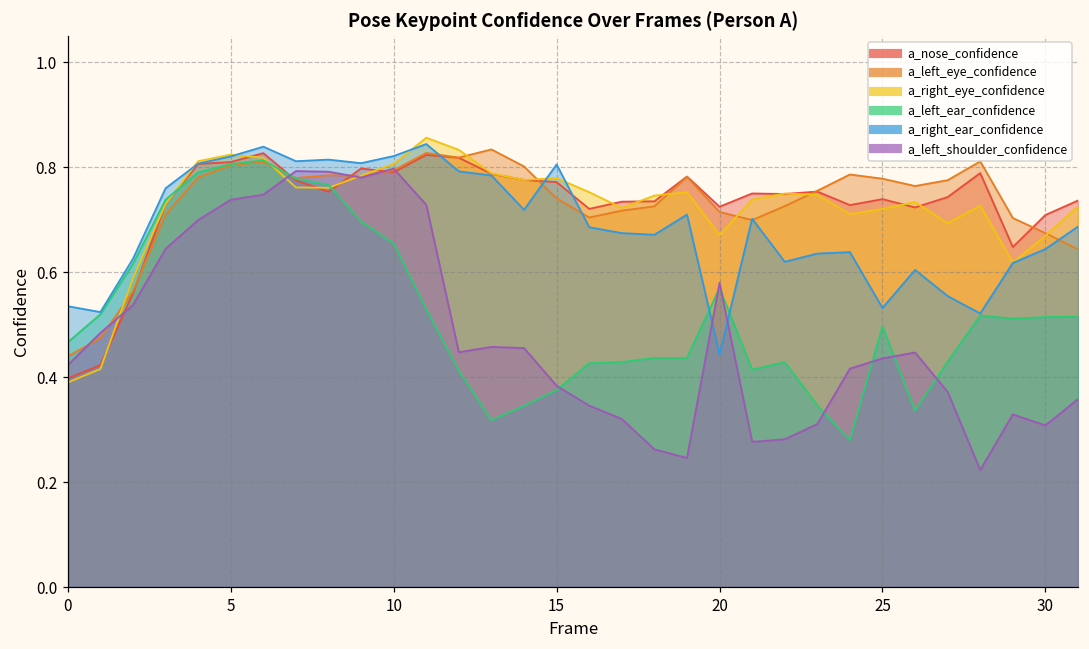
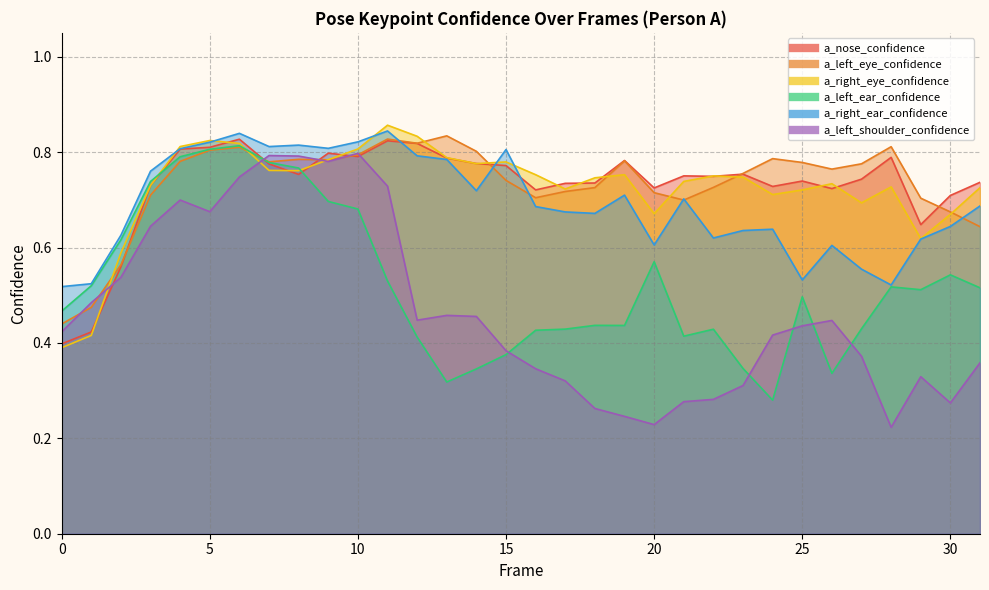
  {
    "a_left_ear_confidence": {
      "0": 0.47,
-     "10": 0.65,
+     "10": 0.68,
      "15": 0.38,
      "20": 0.57,
      "25": 0.50,
-     "30": 0.51
+     "30": 0.54
    },
    "a_right_ear_confidence": {
-     "0": 0.54,
+     "0": 0.52,
      "10": 0.82,
      "15": 0.81,
-     "20": 0.44,
+     "20": 0.61,
      "25": 0.53,
      "30": 0.64
    },
    "a_left_shoulder_confidence": {
      "0": 0.42,
-     "5": 0.74,
+     "5": 0.68,
      "15": 0.38,
-     "20": 0.58,
+     "20": 0.23,
      "25": 0.44,
-     "30": 0.31
+     "30": 0.27
    }
  }
